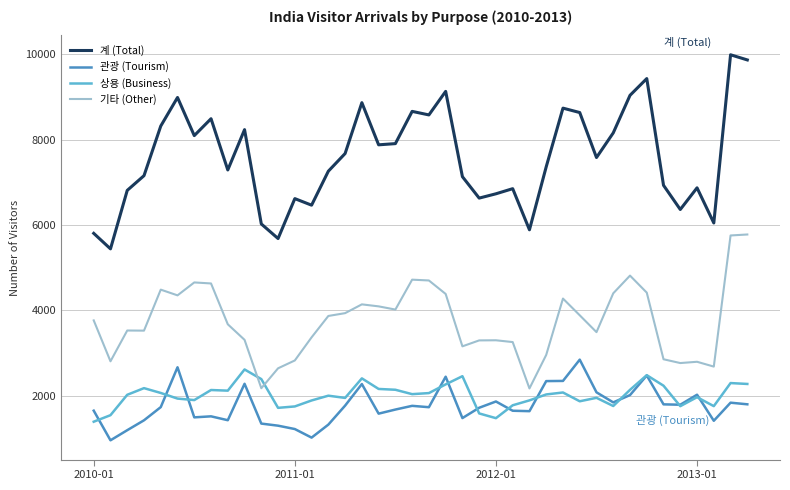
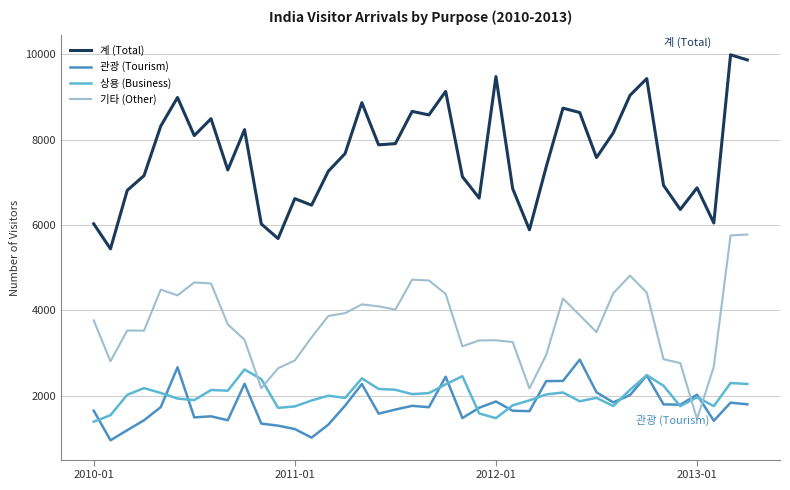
  {
    "계 (Total)": {
-     "2010-01": 5800,
+     "2010-01": 6000,
      "2011-01": 6600,
-     "2012-01": 6700,
+     "2012-01": 9500,
      "2013-01": 6900
    },
    "기타 (Other)": {
      "2010-01": 3800,
      "2011-01": 2800,
      "2012-01": 3300,
-     "2013-01": 2800
+     "2013-01": 1500
    }
  }
